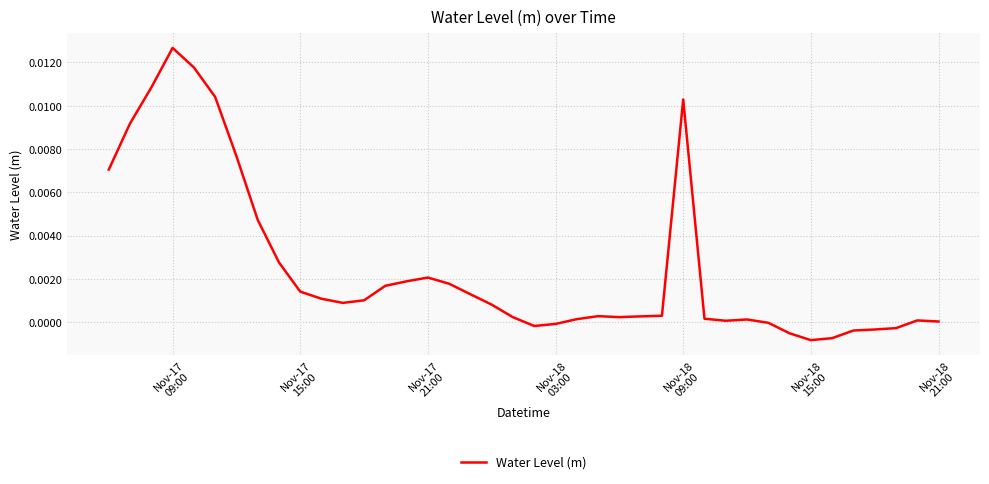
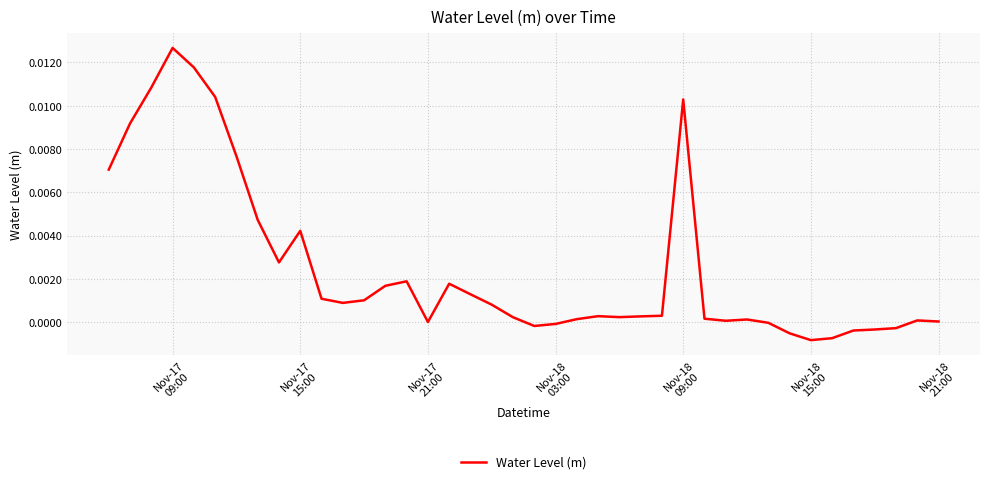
  {
    "Nov-17 09:00": 0.0127,
-   "Nov-17 15:00": 0.0014,
-   "Nov-17 21:00": 0.0021,
+   "Nov-17 15:00": 0.0042,
+   "Nov-17 21:00": 0.0000,
    "Nov-18 03:00": -0.0001,
    "Nov-18 09:00": 0.0103,
    "Nov-18 15:00": -0.0008,
    "Nov-18 21:00": 0.0000
  }
